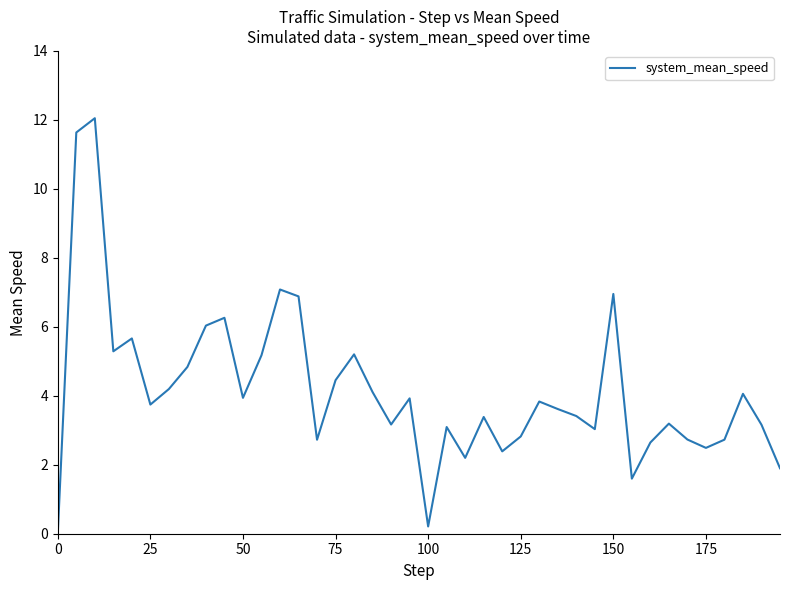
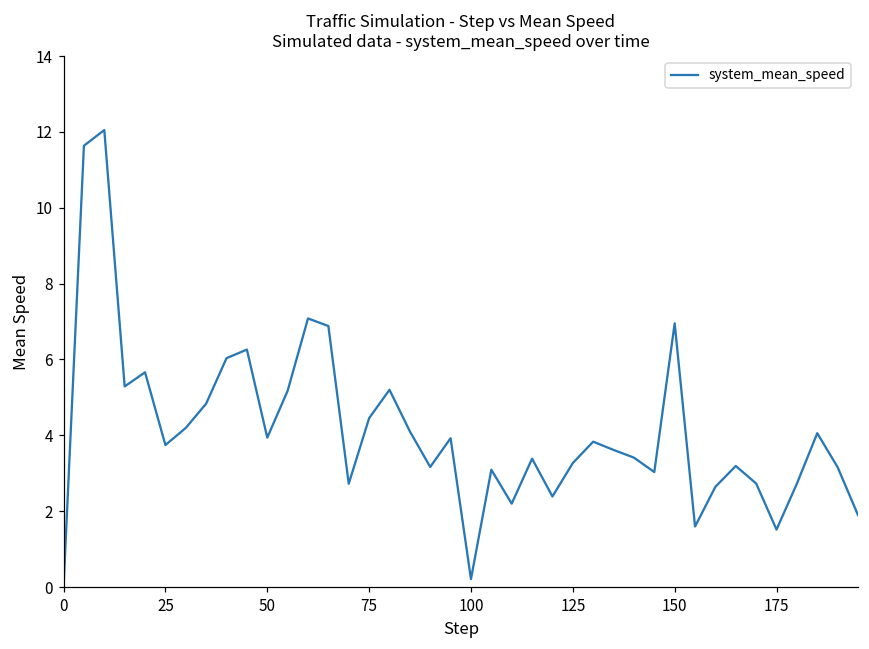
  {
    "0": 0.0,
    "25": 3.7,
    "50": 3.9,
    "75": 4.5,
    "100": 0.2,
-   "125": 2.8,
+   "125": 3.3,
    "150": 7.0,
-   "175": 2.5
+   "175": 1.5
  }
